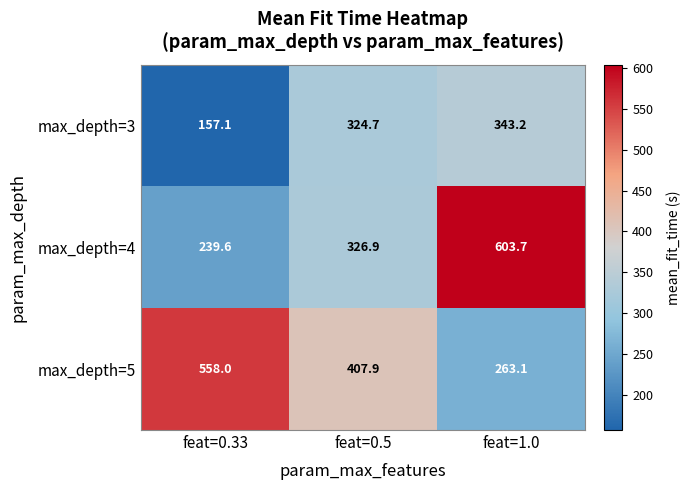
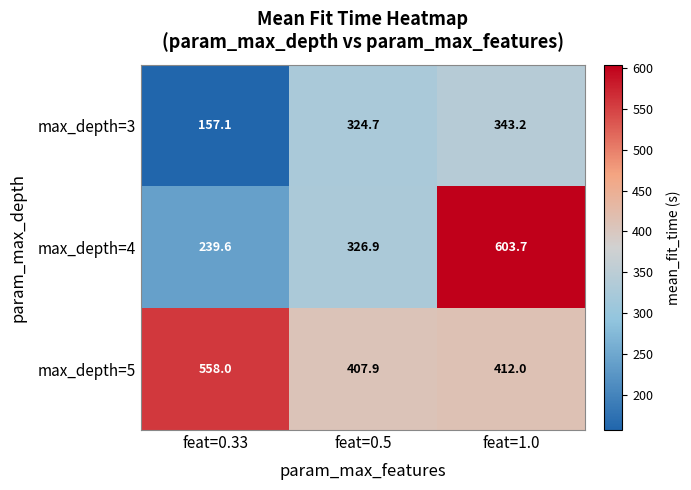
  {
    "max_depth=3": {
      "feat=0.33": 157.1,
      "feat=0.5": 324.7,
      "feat=1.0": 343.2
    },
    "max_depth=4": {
      "feat=0.33": 239.6,
      "feat=0.5": 326.9,
      "feat=1.0": 603.7
    },
    "max_depth=5": {
      "feat=0.33": 558.0,
      "feat=0.5": 407.9,
-     "feat=1.0": 263.1
+     "feat=1.0": 412.0
    }
  }
